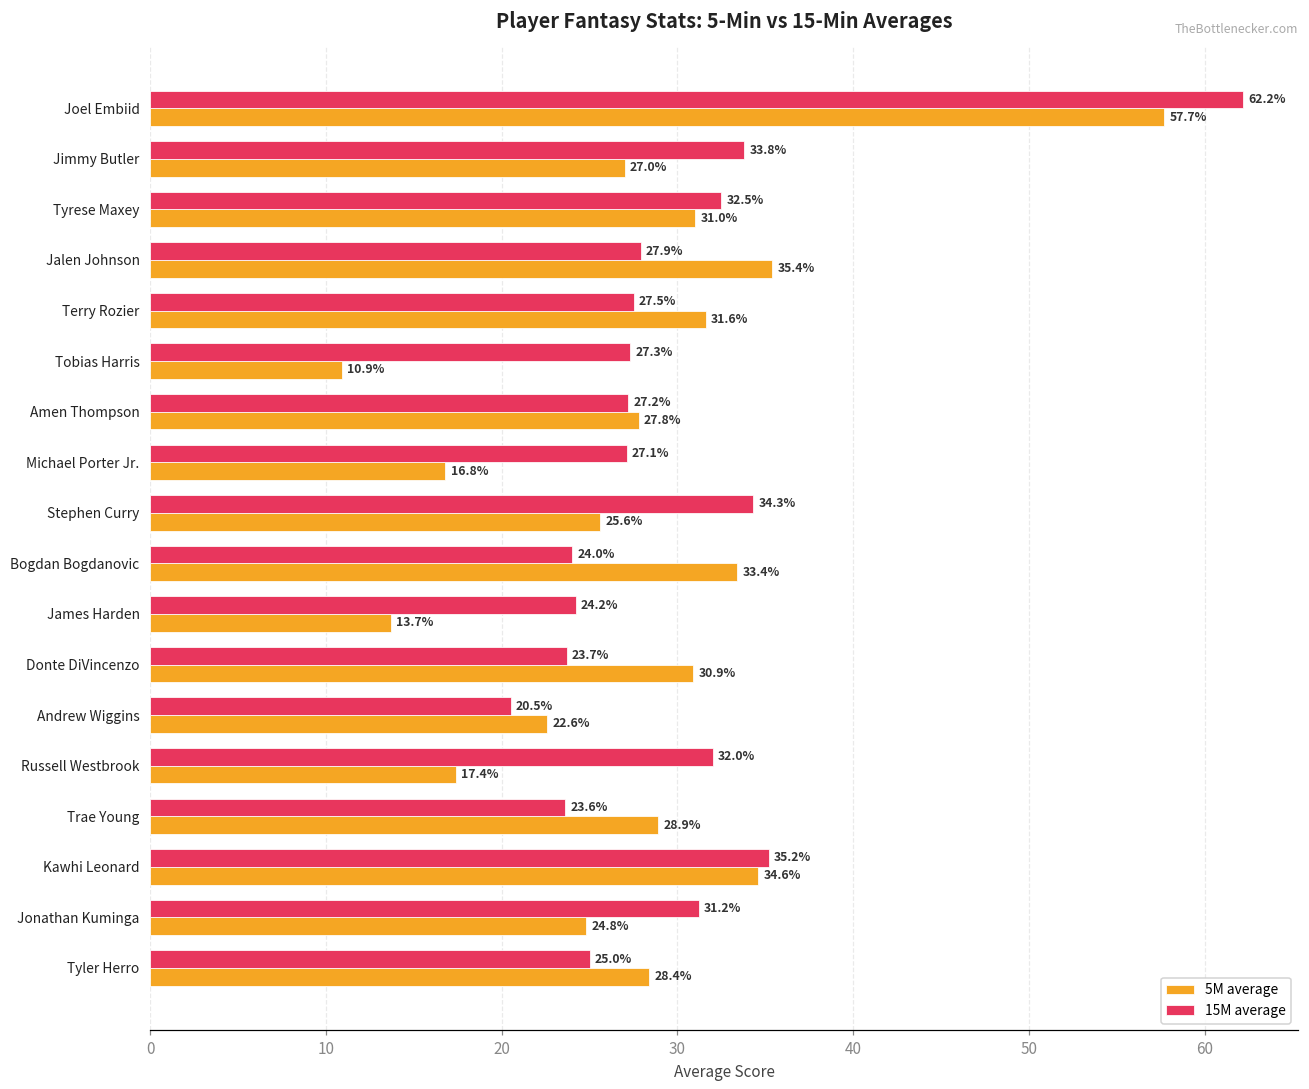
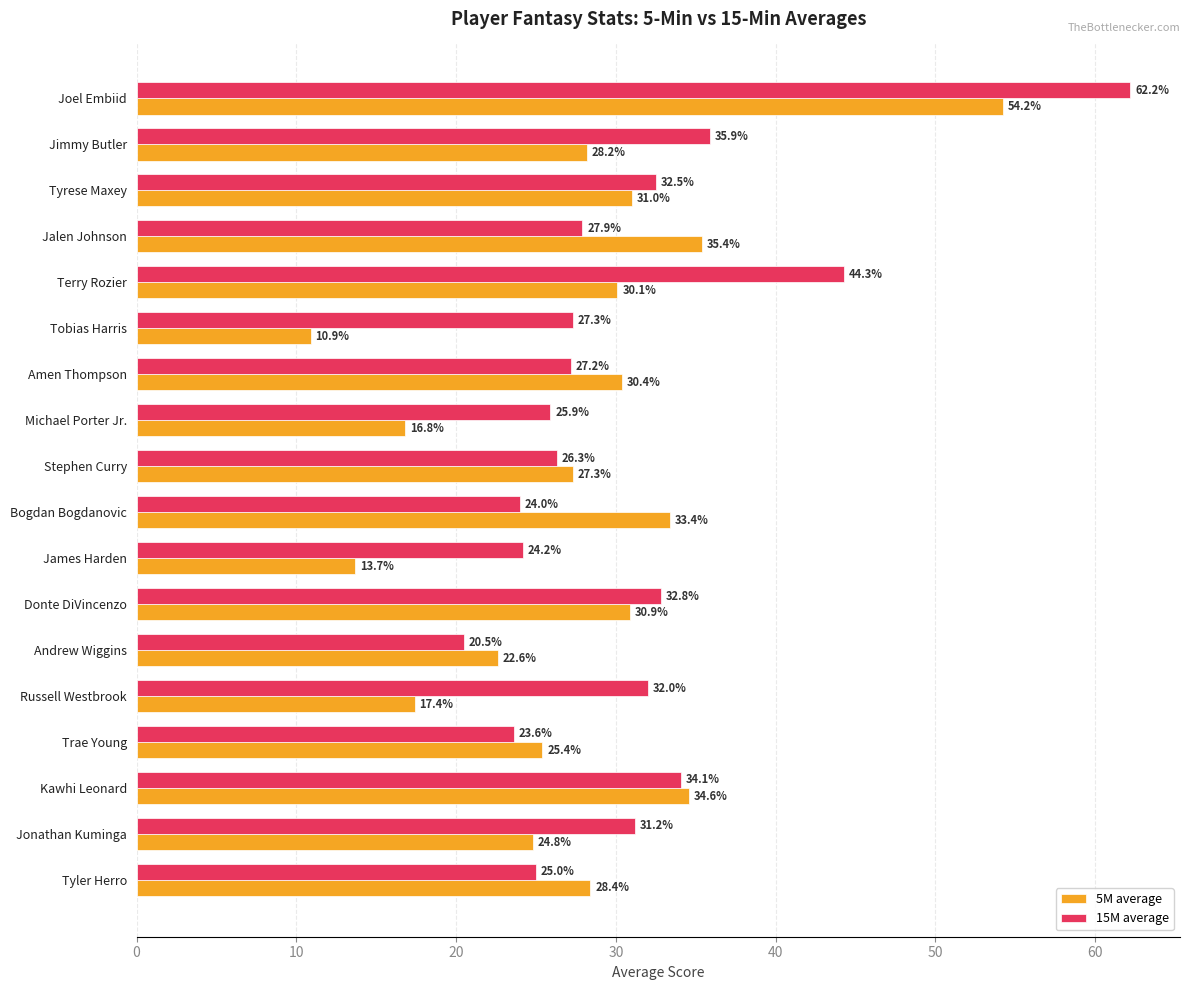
  {
    "5M average": {
-     "Joel Embiid": "57.7%",
-     "Jimmy Butler": "27.0%",
+     "Joel Embiid": "54.2%",
+     "Jimmy Butler": "28.2%",
      "Tyrese Maxey": "31.0%",
      "Jalen Johnson": "35.4%",
-     "Terry Rozier": "31.6%",
+     "Terry Rozier": "30.1%",
      "Tobias Harris": "10.9%",
-     "Amen Thompson": "27.8%",
+     "Amen Thompson": "30.4%",
      "Michael Porter Jr.": "16.8%",
-     "Stephen Curry": "25.6%",
+     "Stephen Curry": "27.3%",
      "Bogdan Bogdanovic": "33.4%",
      "James Harden": "13.7%",
      "Donte DiVincenzo": "30.9%",
      "Andrew Wiggins": "22.6%",
      "Russell Westbrook": "17.4%",
-     "Trae Young": "28.9%",
+     "Trae Young": "25.4%",
      "Kawhi Leonard": "34.6%",
      "Jonathan Kuminga": "24.8%",
      "Tyler Herro": "28.4%"
    },
    "15M average": {
      "Joel Embiid": "62.2%",
-     "Jimmy Butler": "33.8%",
+     "Jimmy Butler": "35.9%",
      "Tyrese Maxey": "32.5%",
      "Jalen Johnson": "27.9%",
-     "Terry Rozier": "27.5%",
+     "Terry Rozier": "44.3%",
      "Tobias Harris": "27.3%",
      "Amen Thompson": "27.2%",
-     "Michael Porter Jr.": "27.1%",
-     "Stephen Curry": "34.3%",
+     "Michael Porter Jr.": "25.9%",
+     "Stephen Curry": "26.3%",
      "Bogdan Bogdanovic": "24.0%",
      "James Harden": "24.2%",
-     "Donte DiVincenzo": "23.7%",
+     "Donte DiVincenzo": "32.8%",
      "Andrew Wiggins": "20.5%",
      "Russell Westbrook": "32.0%",
      "Trae Young": "23.6%",
-     "Kawhi Leonard": "35.2%",
+     "Kawhi Leonard": "34.1%",
      "Jonathan Kuminga": "31.2%",
      "Tyler Herro": "25.0%"
    }
  }
